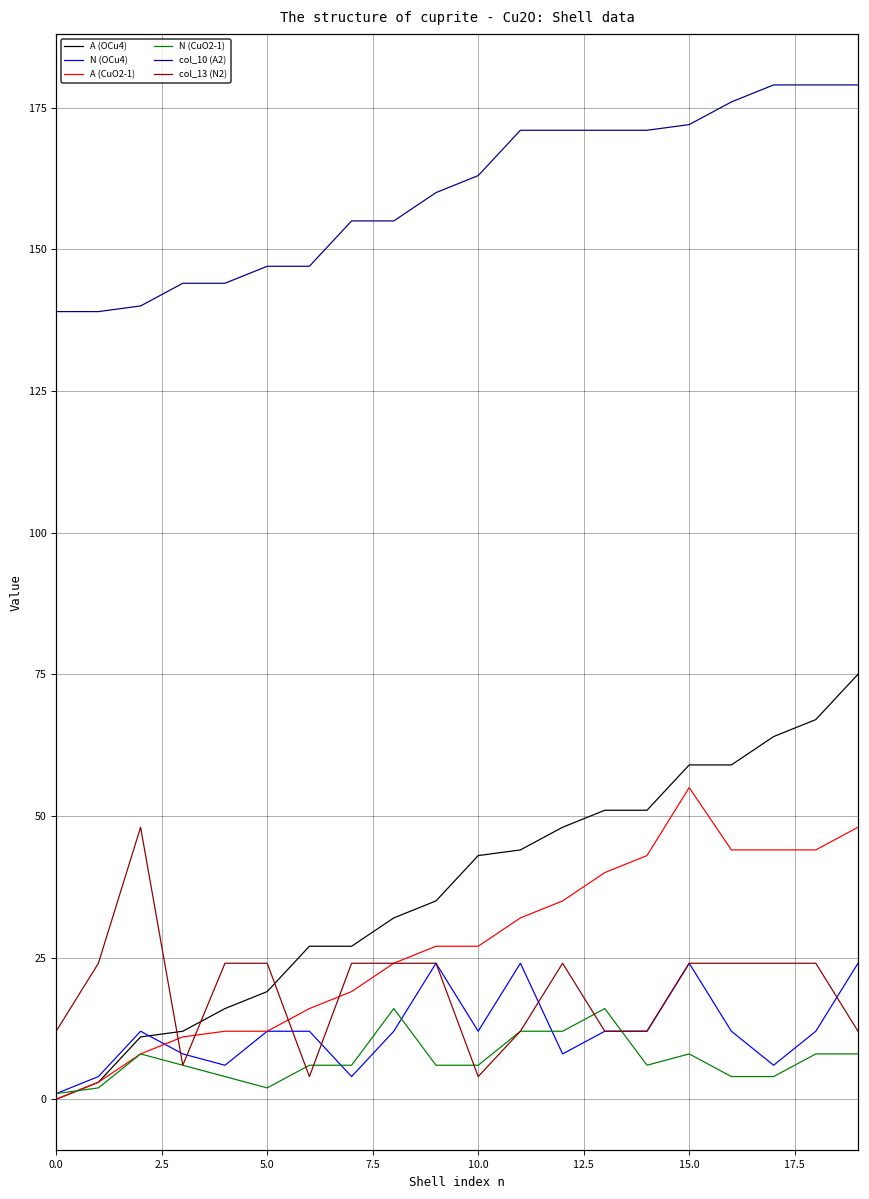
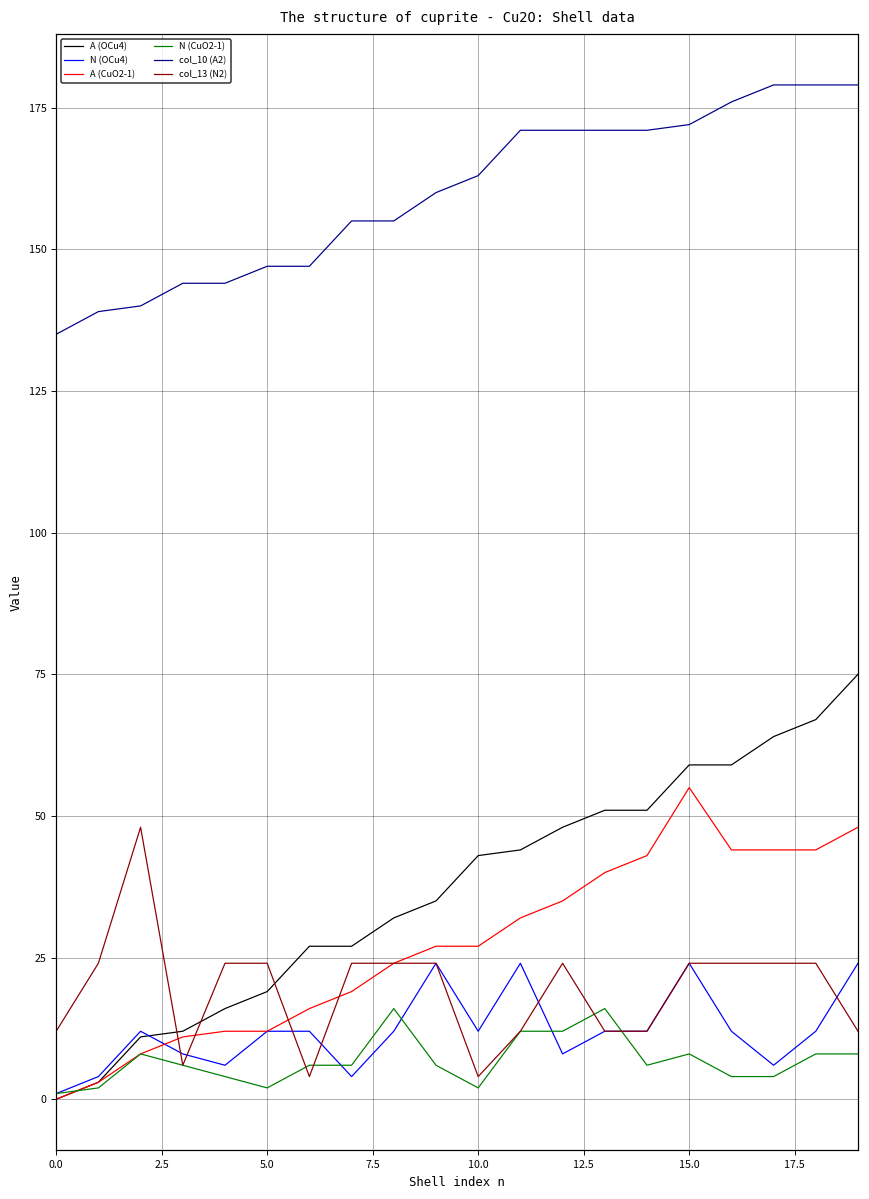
  {
    "A (OCu4)": {
      "5.0": 19,
      "10.0": 43,
      "15.0": 59
    },
    "N (OCu4)": {
      "10.0": 12
    },
    "A (CuO2-1)": {
      "10.0": 27,
      "15.0": 55
    },
    "N (CuO2-1)": {
      "5.0": 2,
-     "10.0": 6,
+     "10.0": 2,
      "15.0": 8
    },
    "col_10 (A2)": {
-     "0.0": 139,
+     "0.0": 135,
      "5.0": 147,
      "10.0": 163,
      "15.0": 172
    },
    "col_13 (N2)": {
      "0.0": 12,
      "5.0": 24,
      "10.0": 4
    }
  }
